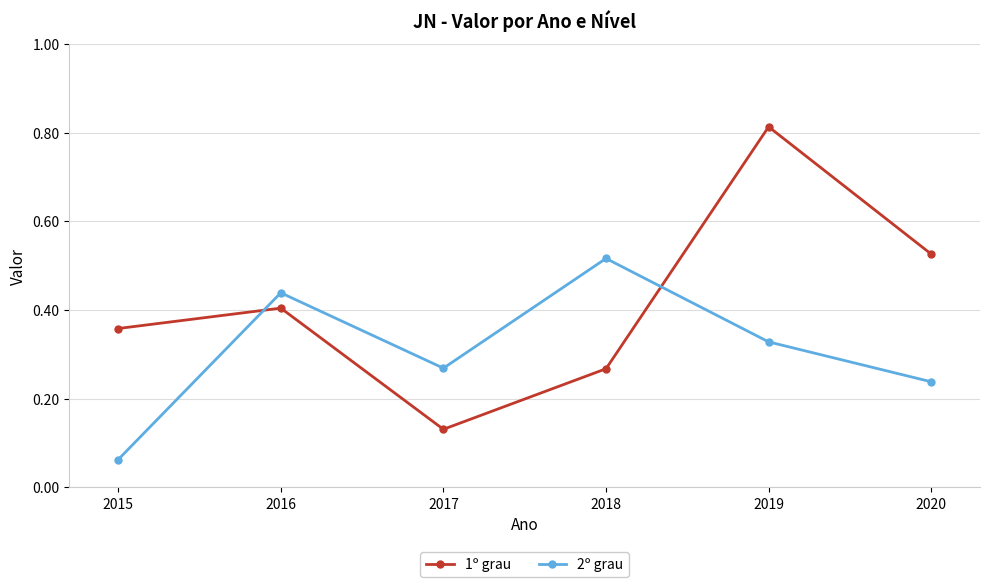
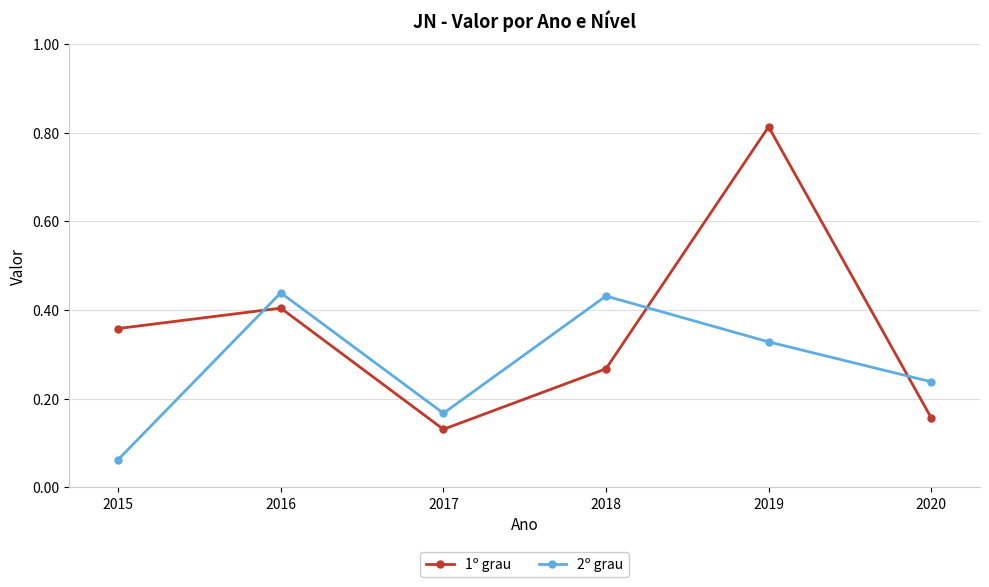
  {
    "1º grau": {
      "2015": 0.36,
      "2016": 0.40,
      "2017": 0.13,
      "2018": 0.27,
      "2019": 0.81,
-     "2020": 0.53
+     "2020": 0.16
    },
    "2º grau": {
      "2015": 0.06,
      "2016": 0.44,
-     "2017": 0.27,
-     "2018": 0.52,
+     "2017": 0.17,
+     "2018": 0.43,
      "2019": 0.33,
      "2020": 0.24
    }
  }
